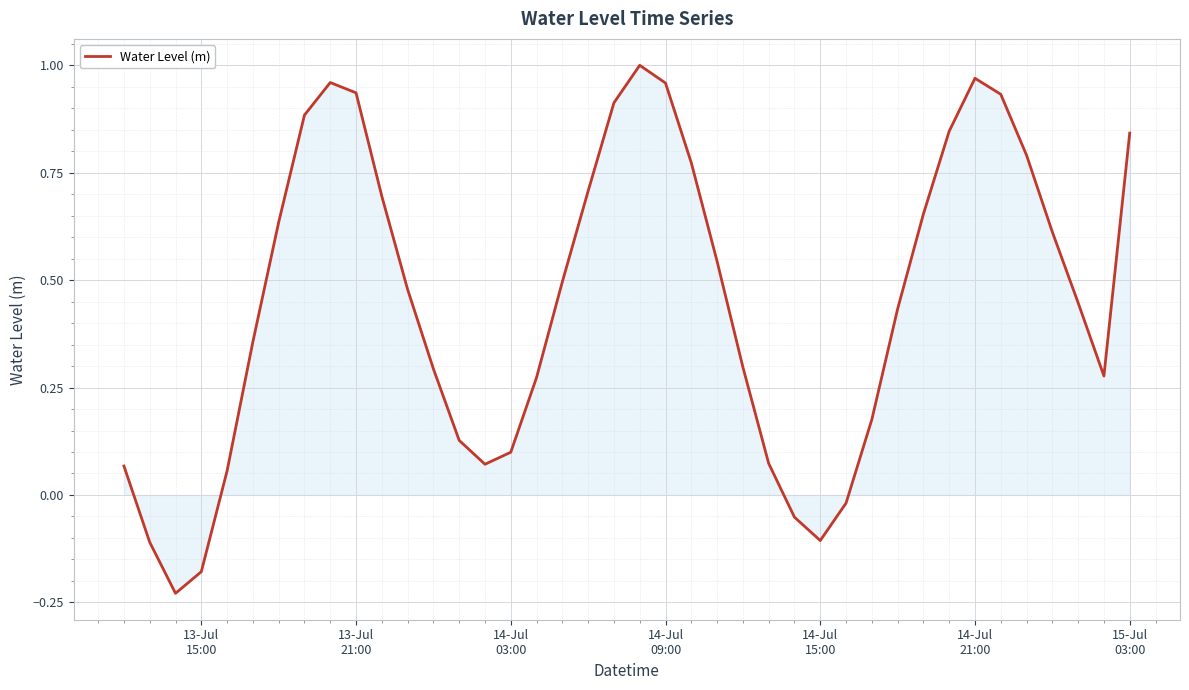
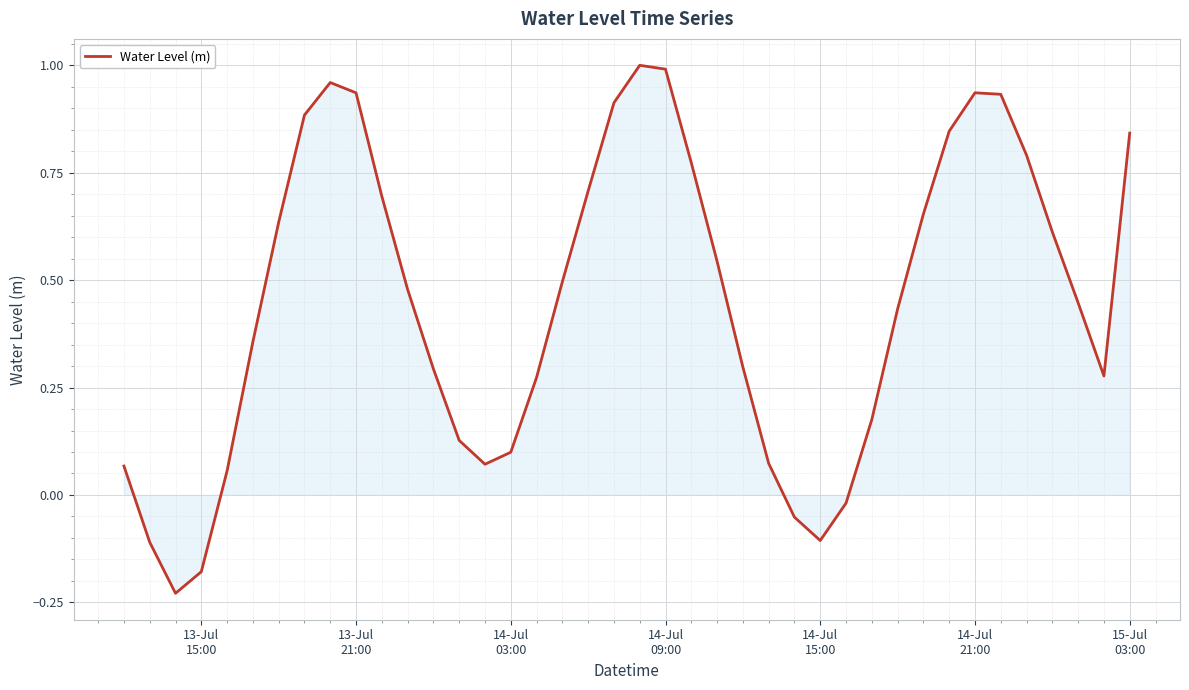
  {
    "Water Level (m)": {
      "13-Jul 15:00": -0.18,
-     "14-Jul 09:00": 0.96,
+     "14-Jul 09:00": 0.99,
      "14-Jul 15:00": -0.11,
-     "14-Jul 21:00": 0.97
+     "14-Jul 21:00": 0.94
    }
  }
